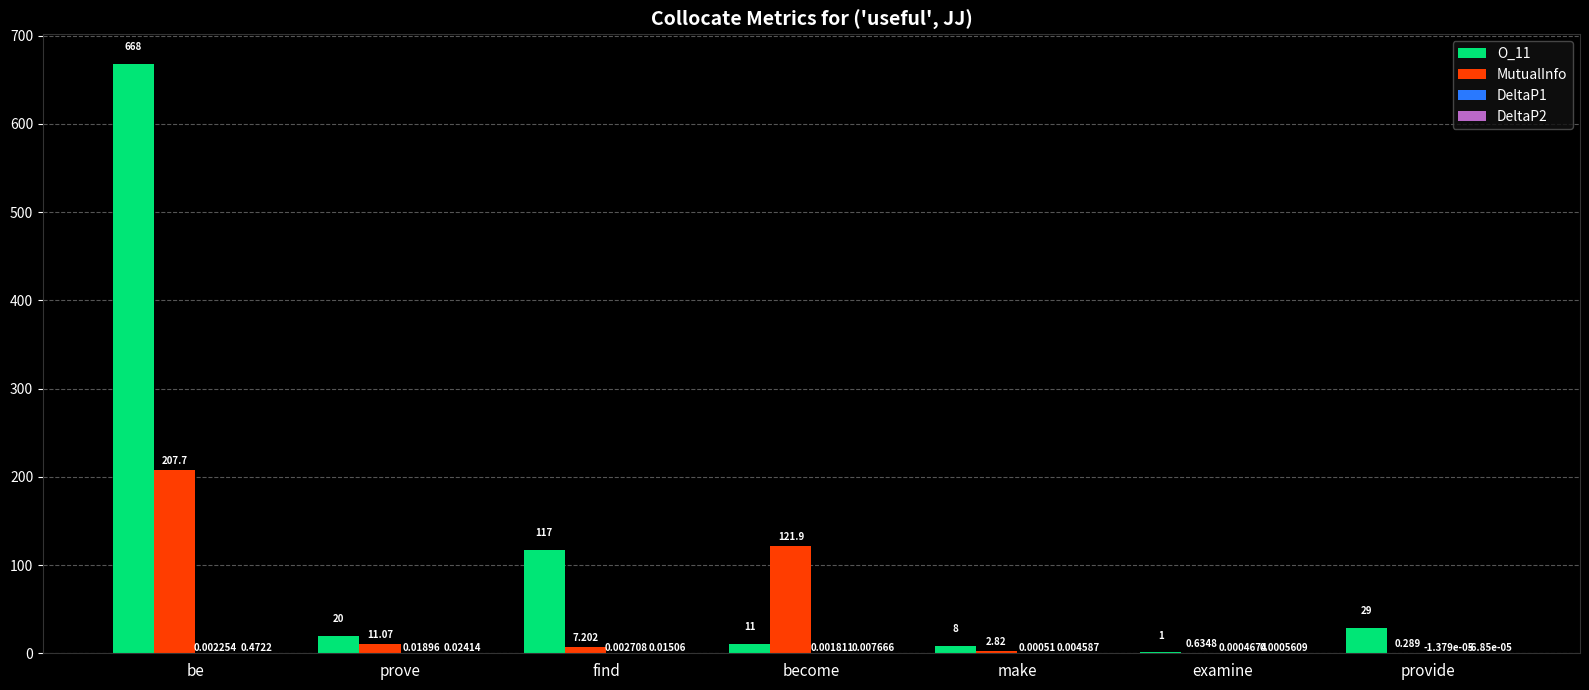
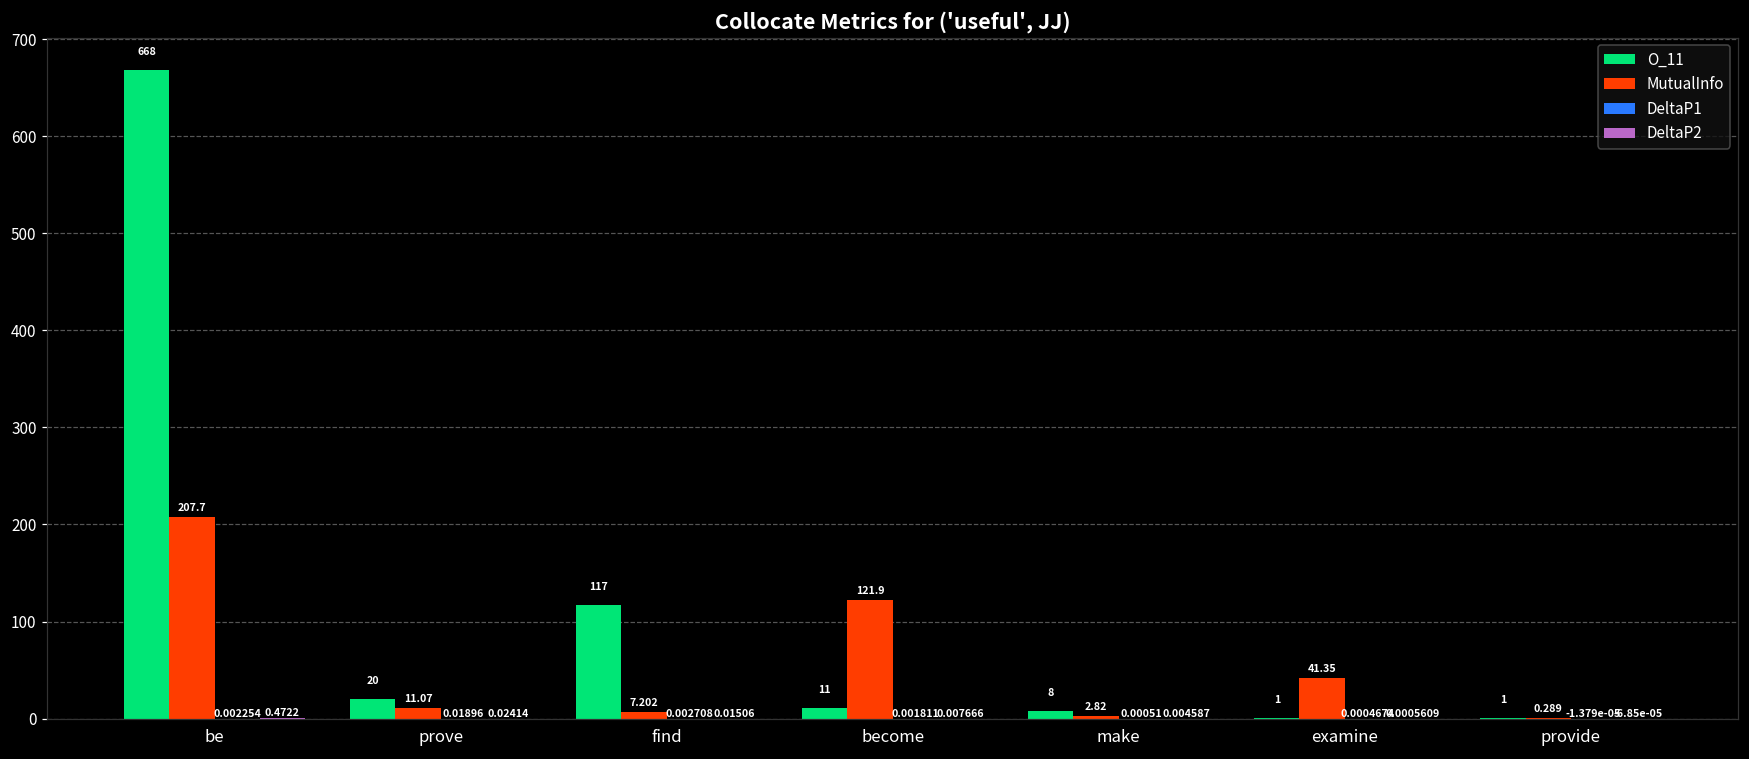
  {
    "O_11": {
      "be": "668",
      "prove": "20",
      "find": "117",
      "become": "11",
      "make": "8",
      "examine": "1",
-     "provide": "29"
+     "provide": "1"
    },
    "MutualInfo": {
      "be": "207.7",
      "prove": "11.07",
      "find": "7.202",
      "become": "121.9",
      "make": "2.82",
-     "examine": "0.6348",
+     "examine": "41.35",
      "provide": "0.289"
    },
    "DeltaP1": {
      "be": "0.002254",
      "prove": "0.01896",
      "find": "0.002708",
      "become": "0.001811",
      "make": "0.00051",
      "provide": "-1.379e-05"
    },
    "DeltaP2": {
      "be": "0.4722",
      "prove": "0.02414",
      "find": "0.01506",
      "become": "0.007666",
      "make": "0.004587",
      "provide": "-6.85e-05"
    }
  }
